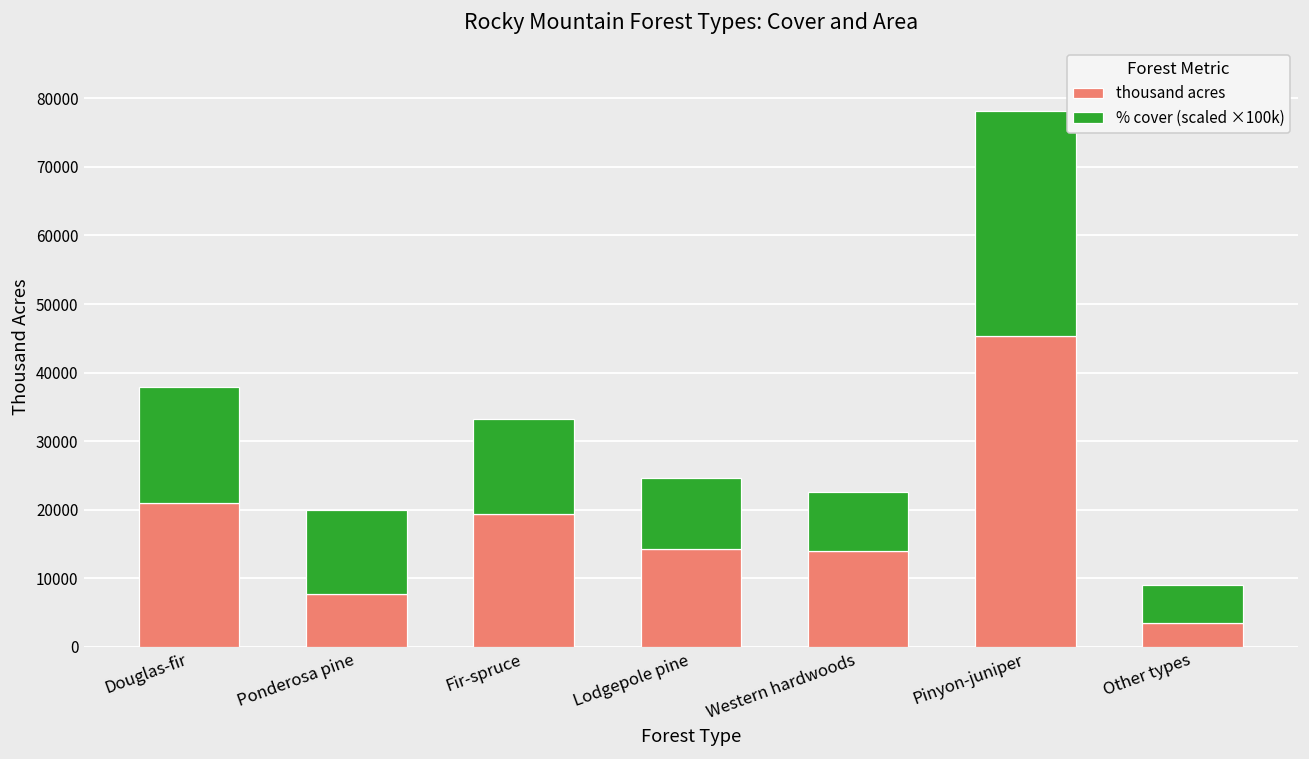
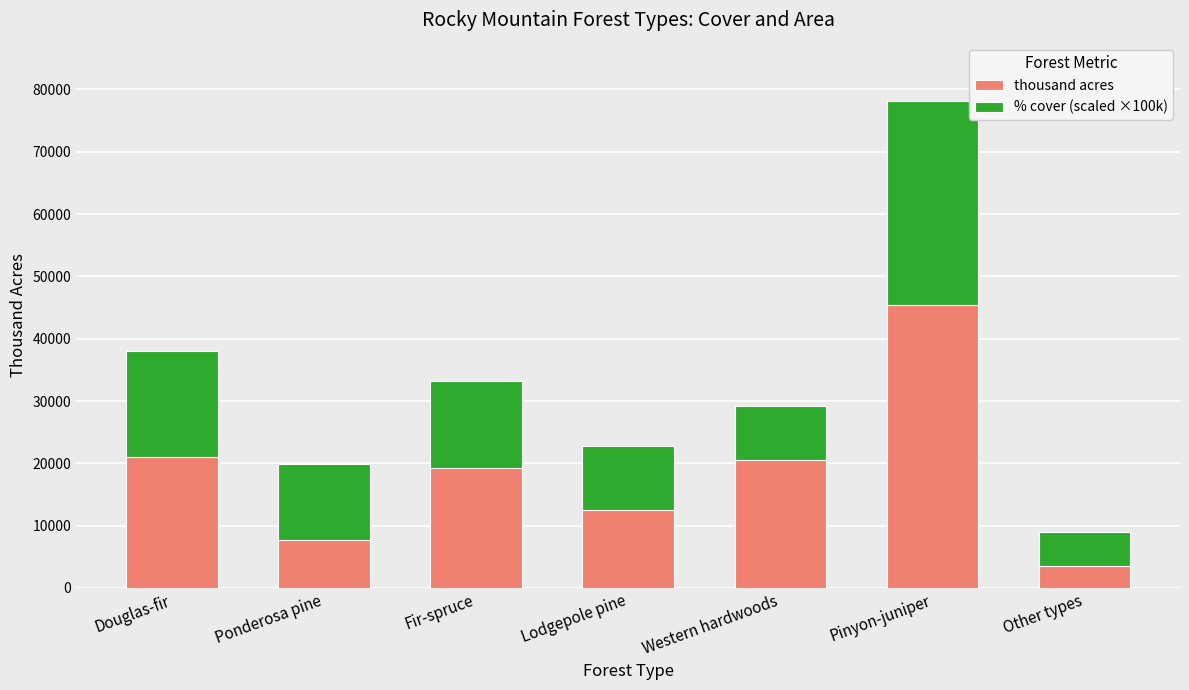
  {
    "thousand acres": {
      "Douglas-fir": 21000,
      "Ponderosa pine": 8000,
      "Fir-spruce": 19000,
-     "Lodgepole pine": 14000,
-     "Western hardwoods": 14000,
+     "Lodgepole pine": 13000,
+     "Western hardwoods": 20000,
      "Pinyon-juniper": 45000,
      "Other types": 4000
    },
    "% cover (scaled ×100k)": {
      "Douglas-fir": 17000,
      "Ponderosa pine": 12000,
      "Fir-spruce": 14000,
      "Lodgepole pine": 10000,
      "Western hardwoods": 9000,
      "Pinyon-juniper": 33000,
      "Other types": 6000
    }
  }
